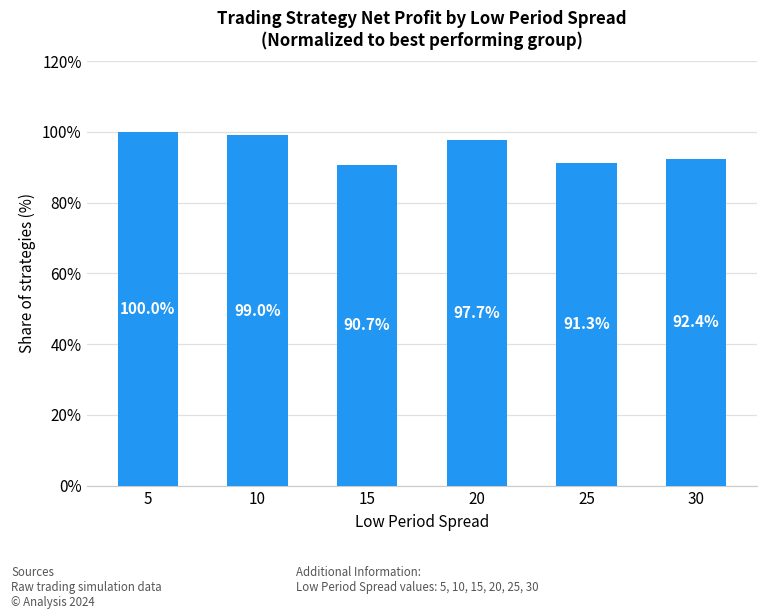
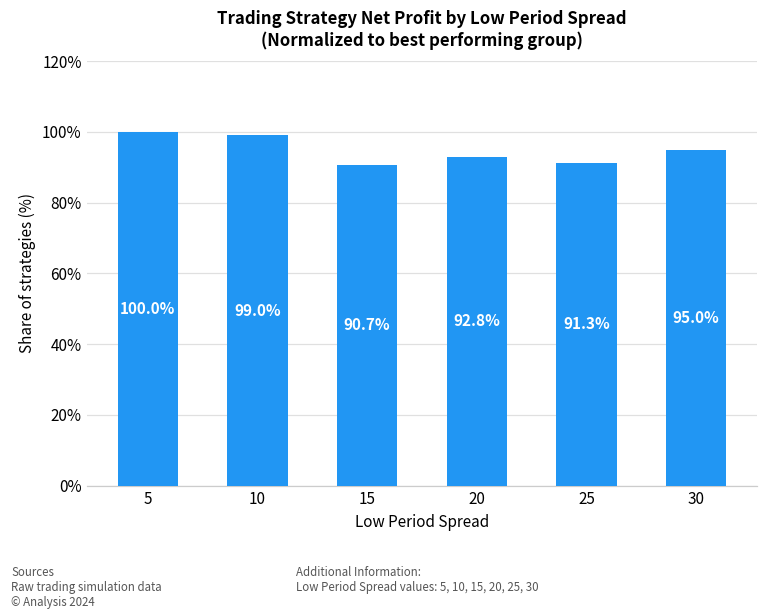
  {
    "5": "100.0%",
    "10": "99.0%",
    "15": "90.7%",
-   "20": "97.7%",
+   "20": "92.8%",
    "25": "91.3%",
-   "30": "92.4%"
+   "30": "95.0%"
  }
